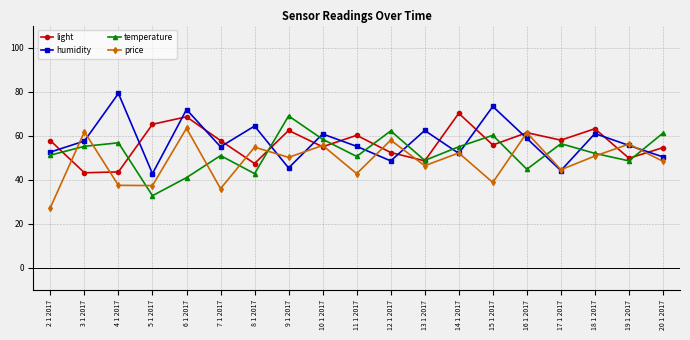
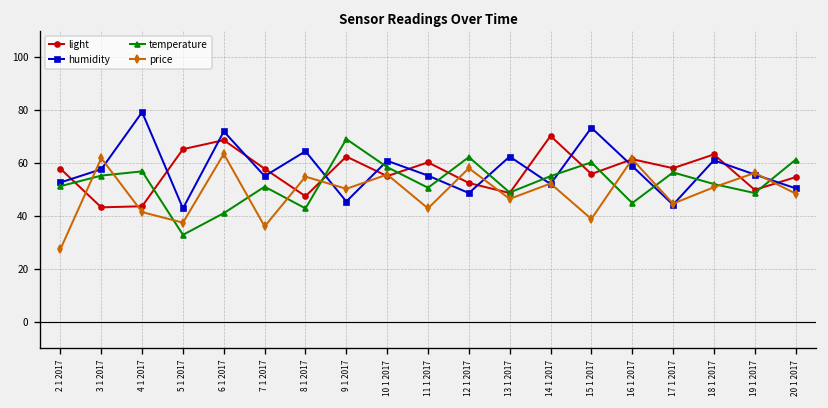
  {
    "light": {
      "2 1 2017": 58,
      "3 1 2017": 43,
      "4 1 2017": 44,
      "5 1 2017": 65,
      "6 1 2017": 69,
      "7 1 2017": 58,
      "8 1 2017": 47,
      "9 1 2017": 62,
      "11 1 2017": 60,
      "12 1 2017": 52,
      "14 1 2017": 70,
      "15 1 2017": 56,
      "17 1 2017": 58,
      "18 1 2017": 63,
      "19 1 2017": 50,
      "20 1 2017": 55
    },
    "humidity": {
      "2 1 2017": 53,
      "3 1 2017": 58,
      "4 1 2017": 79,
      "5 1 2017": 43,
      "6 1 2017": 72,
      "7 1 2017": 55,
      "8 1 2017": 64,
      "9 1 2017": 45,
      "10 1 2017": 61,
      "11 1 2017": 55,
      "12 1 2017": 49,
      "13 1 2017": 62,
      "15 1 2017": 73,
      "16 1 2017": 59,
      "18 1 2017": 61,
      "20 1 2017": 50
    },
    "temperature": {
      "2 1 2017": 51,
      "3 1 2017": 55,
      "4 1 2017": 57,
      "5 1 2017": 33,
      "6 1 2017": 41,
      "7 1 2017": 51,
      "8 1 2017": 43,
      "9 1 2017": 69,
      "10 1 2017": 58,
      "11 1 2017": 51,
      "12 1 2017": 62,
      "14 1 2017": 55,
      "15 1 2017": 60,
      "16 1 2017": 45,
      "17 1 2017": 56,
      "18 1 2017": 52,
      "19 1 2017": 49,
      "20 1 2017": 61
    },
    "price": {
      "2 1 2017": 27,
      "3 1 2017": 62,
-     "4 1 2017": 38,
+     "4 1 2017": 41,
      "5 1 2017": 37,
      "6 1 2017": 63,
      "7 1 2017": 36,
      "8 1 2017": 55,
      "9 1 2017": 50,
      "11 1 2017": 43,
      "12 1 2017": 58,
      "13 1 2017": 46,
      "15 1 2017": 39,
      "18 1 2017": 51,
      "20 1 2017": 48
    }
  }
